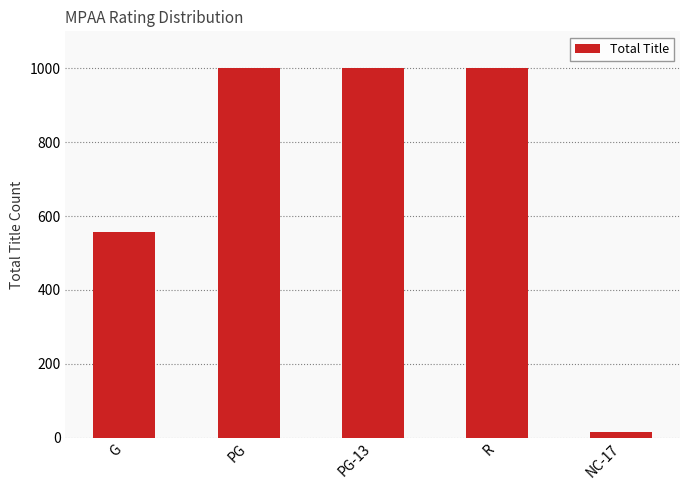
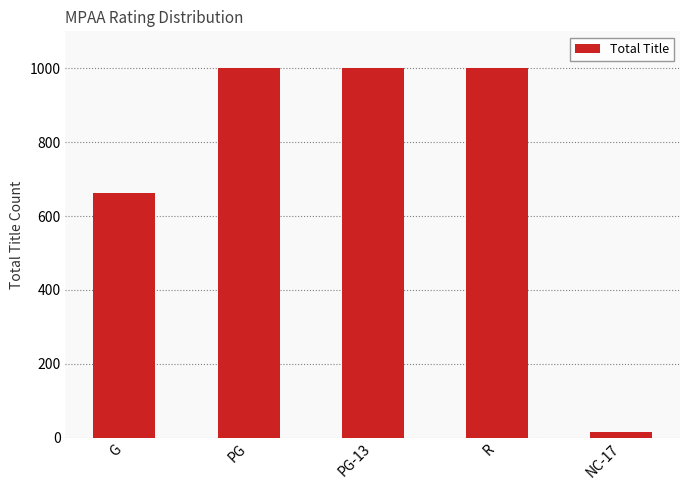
  {
-   "G": 560,
+   "G": 660,
    "PG": 1000,
    "PG-13": 1000,
    "R": 1000,
    "NC-17": 20
  }
